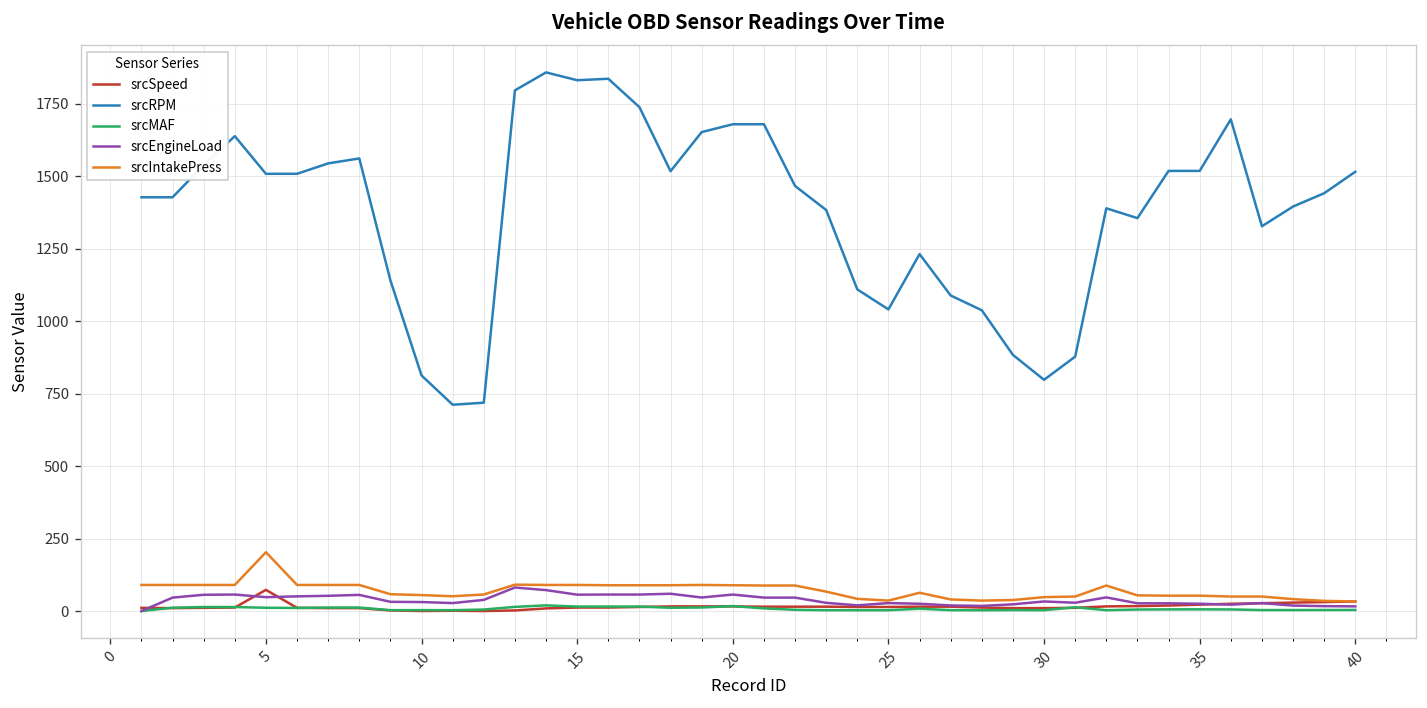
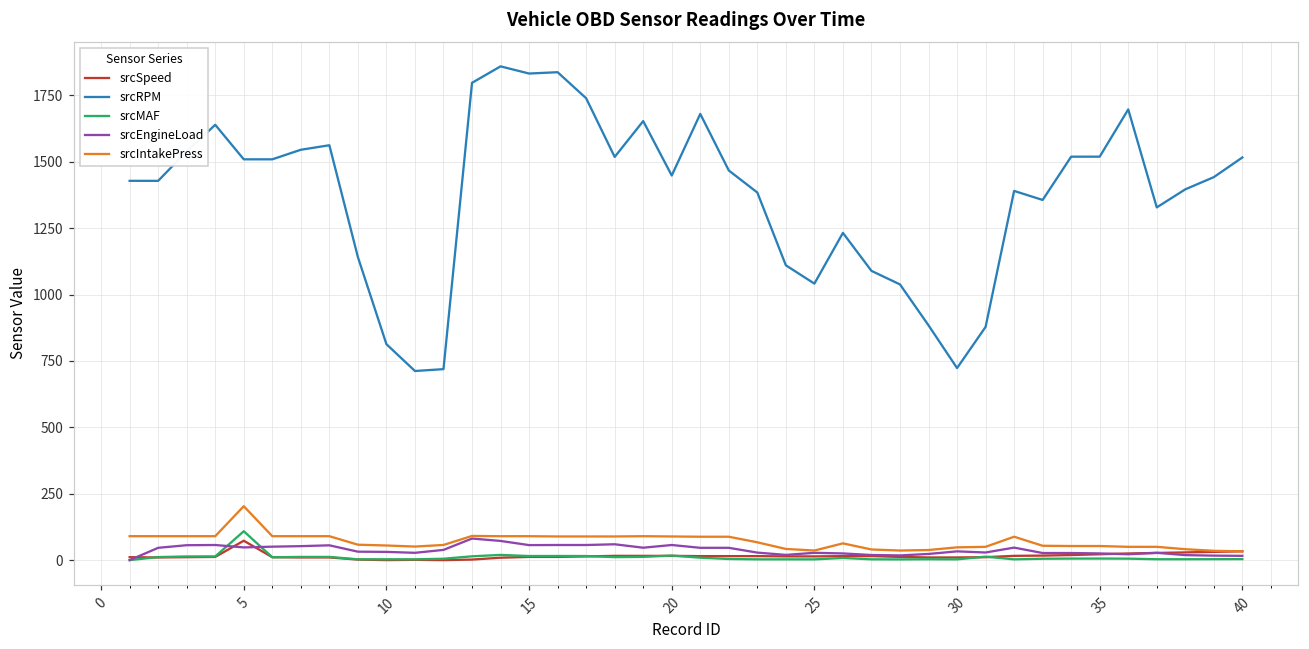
  {
    "srcSpeed": {
      "5": 70,
      "25": 10
    },
    "srcRPM": {
      "5": 1510,
      "10": 810,
      "15": 1830,
-     "20": 1680,
+     "20": 1450,
      "25": 1040,
-     "30": 800,
+     "30": 720,
      "35": 1520,
      "40": 1520
    },
    "srcMAF": {
-     "5": 10,
+     "5": 110,
      "25": 0,
      "35": 10,
      "40": 0
    },
    "srcEngineLoad": {
      "5": 50,
      "10": 30,
      "15": 60,
      "20": 60,
      "30": 30,
      "40": 20
    },
    "srcIntakePress": {
      "5": 200,
      "10": 60,
      "15": 90,
      "20": 90,
      "30": 50,
      "35": 50
    }
  }
